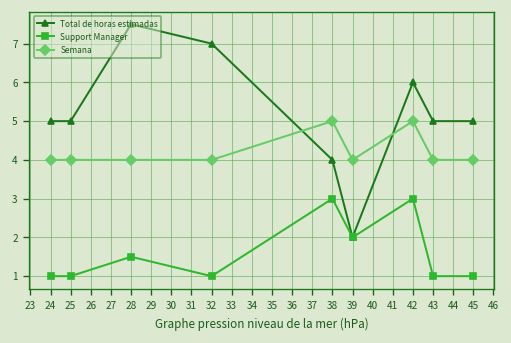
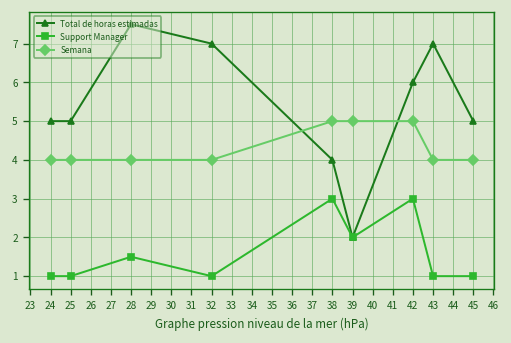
  {
    "Total de horas estimadas": {
      "24": 5,
      "25": 5,
      "32": 7,
      "38": 4,
      "42": 6,
-     "43": 5,
+     "43": 7,
      "45": 5
    },
    "Support Manager": {
      "24": 1,
      "25": 1,
      "28": 1.5,
      "32": 1,
      "38": 3,
      "42": 3,
      "43": 1,
      "45": 1
    },
    "Semana": {
      "24": 4,
      "25": 4,
      "28": 4,
      "32": 4,
      "38": 5,
-     "39": 4,
+     "39": 5,
      "42": 5,
      "43": 4,
      "45": 4
    }
  }
